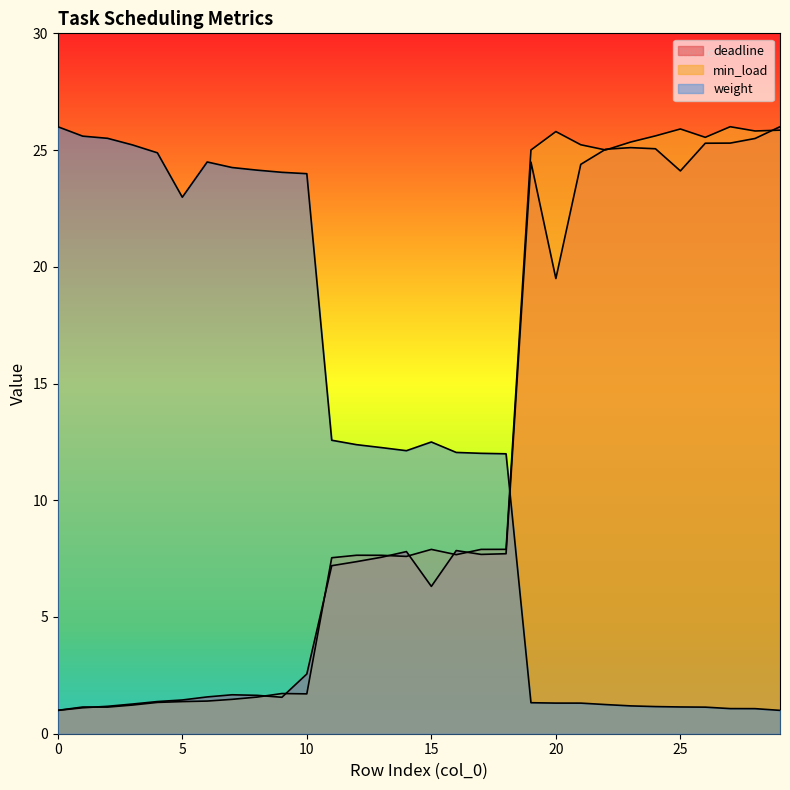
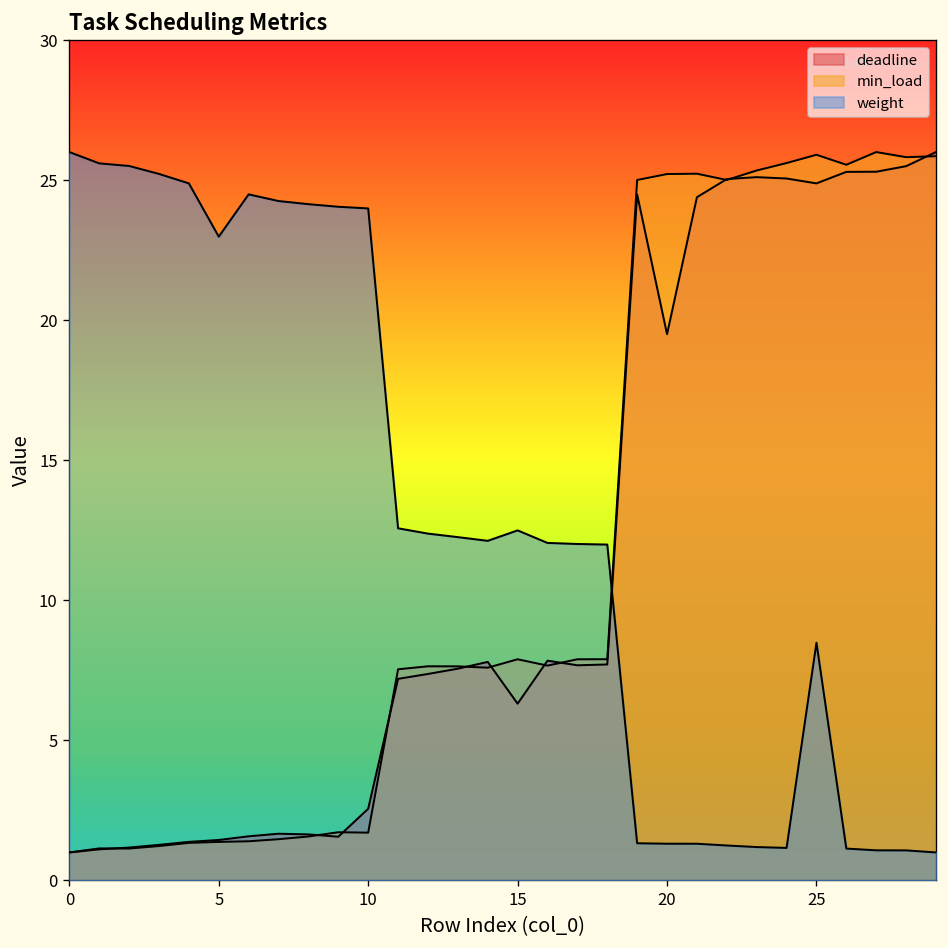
  {
    "deadline": {
      "10": 2.6,
      "15": 6.3,
      "20": 19.5,
-     "25": 24.1
+     "25": 24.9
    },
    "min_load": {
      "10": 1.7,
      "15": 7.9,
-     "20": 25.8,
+     "20": 25.2,
      "25": 25.9
    },
    "weight": {
      "0": 26.0,
      "5": 23.0,
      "10": 24.0,
      "15": 12.5,
      "20": 1.3,
-     "25": 1.1
+     "25": 8.5
    }
  }
